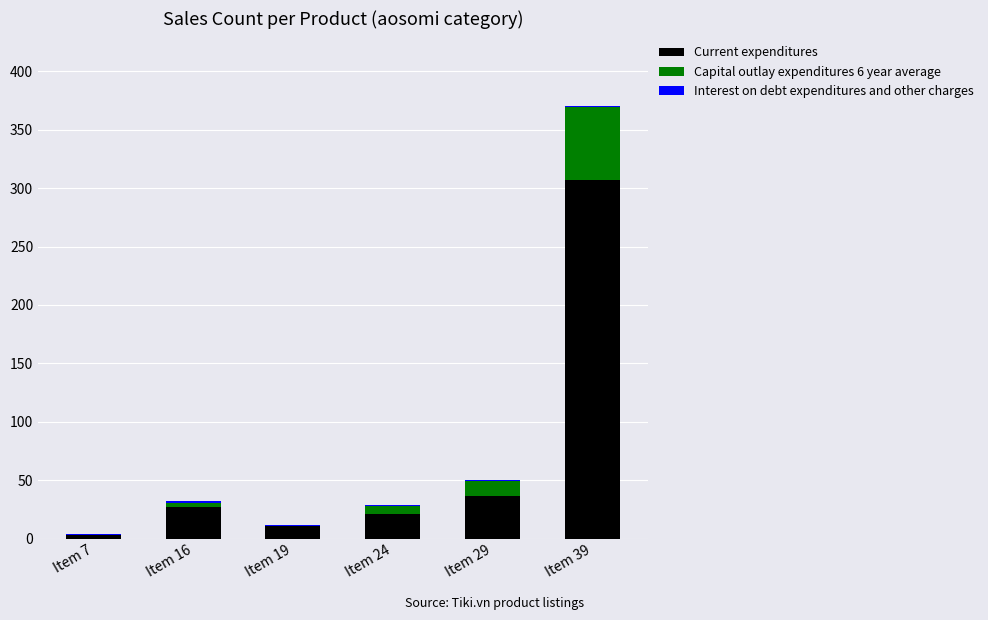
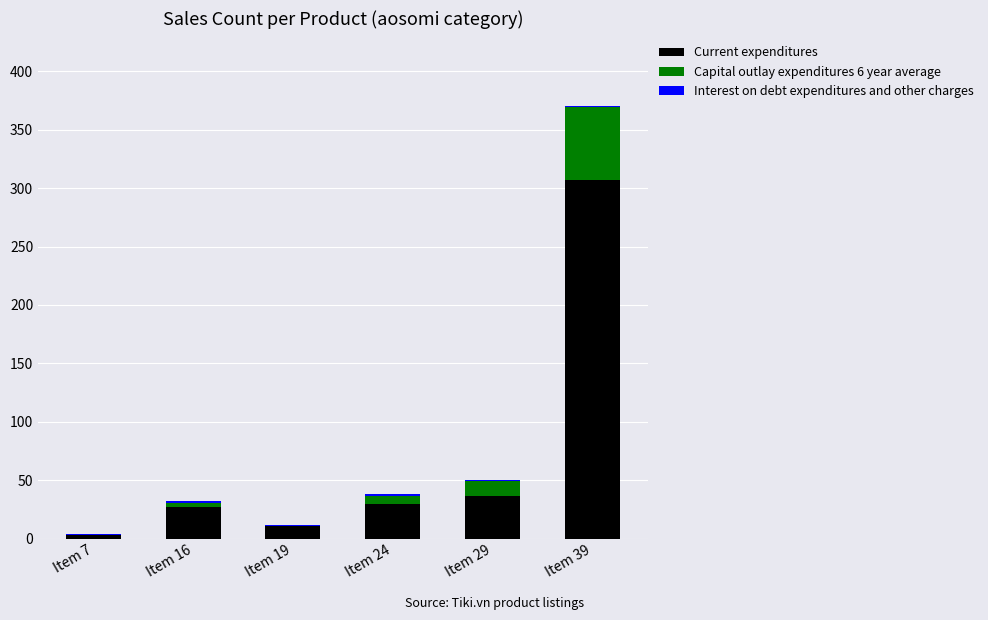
  {
    "Current expenditures": {
      "Item 7": 3,
      "Item 16": 27,
      "Item 19": 11,
-     "Item 24": 21,
+     "Item 24": 30,
      "Item 29": 37,
      "Item 39": 307
    },
    "Capital outlay expenditures 6 year average": {
      "Item 7": 0,
      "Item 16": 4,
      "Item 19": 0,
      "Item 24": 7,
      "Item 29": 12,
      "Item 39": 62
    }
  }
